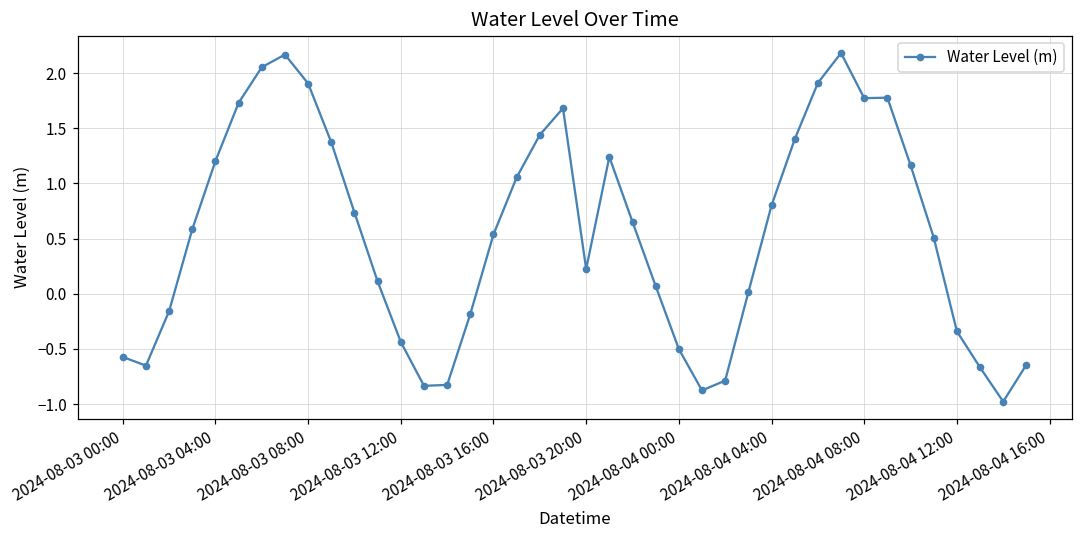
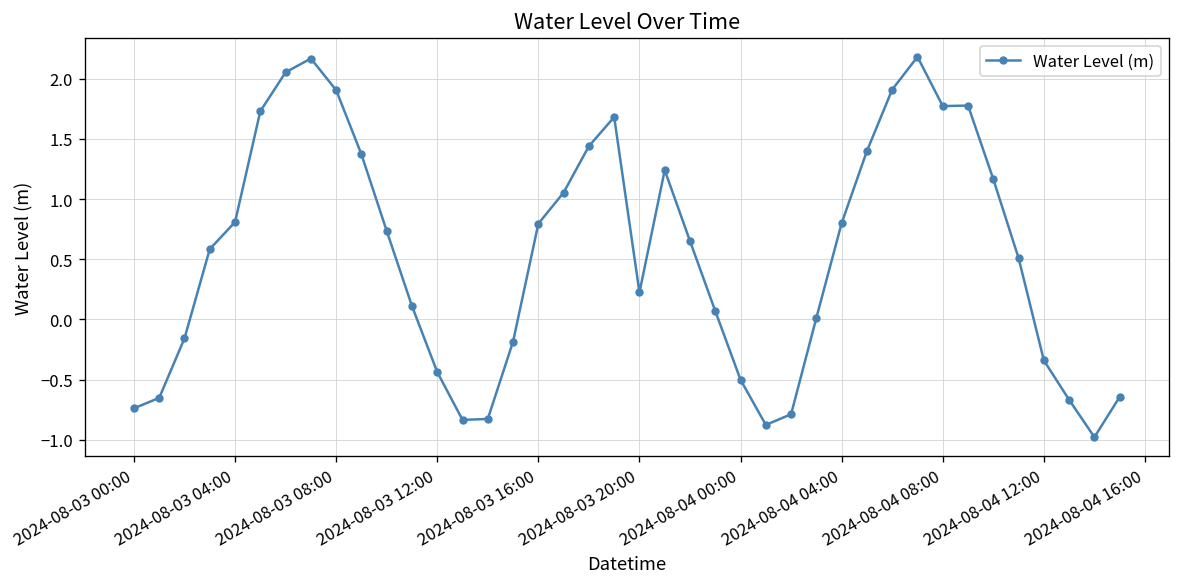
  {
-   "2024-08-03 00:00": -0.57,
-   "2024-08-03 04:00": 1.20,
+   "2024-08-03 00:00": -0.74,
+   "2024-08-03 04:00": 0.81,
    "2024-08-03 08:00": 1.91,
    "2024-08-03 12:00": -0.44,
-   "2024-08-03 16:00": 0.54,
+   "2024-08-03 16:00": 0.80,
    "2024-08-03 20:00": 0.22,
    "2024-08-04 00:00": -0.50,
    "2024-08-04 04:00": 0.80,
    "2024-08-04 08:00": 1.77,
    "2024-08-04 12:00": -0.34
  }
